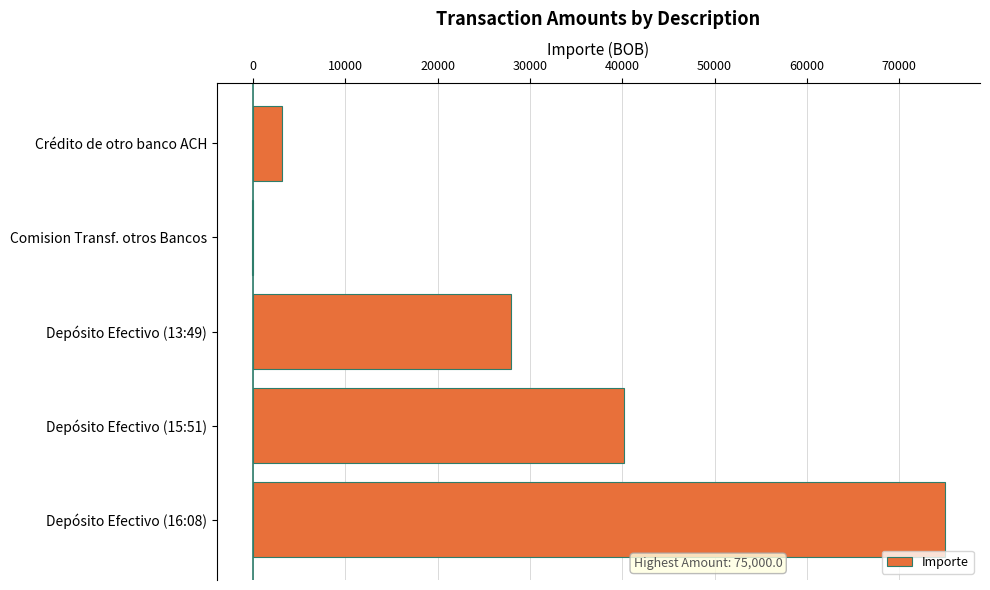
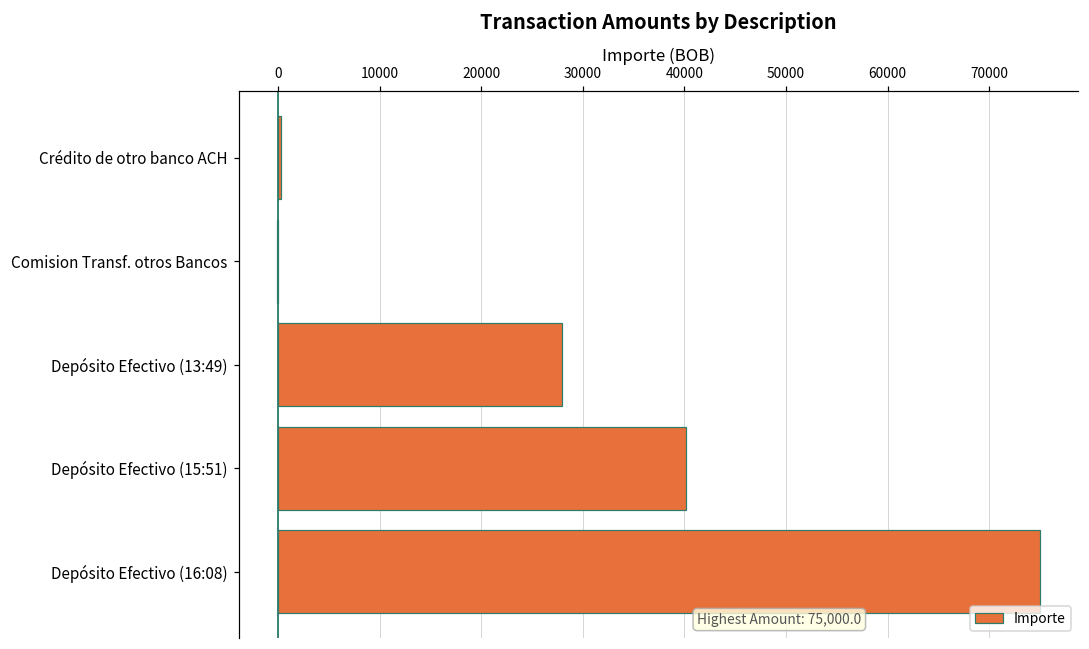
  {
-   "Crédito de otro banco ACH": 3000,
+   "Crédito de otro banco ACH": 0,
    "Depósito Efectivo (13:49)": 28000,
    "Depósito Efectivo (15:51)": 40000,
    "Depósito Efectivo (16:08)": 75000
  }
